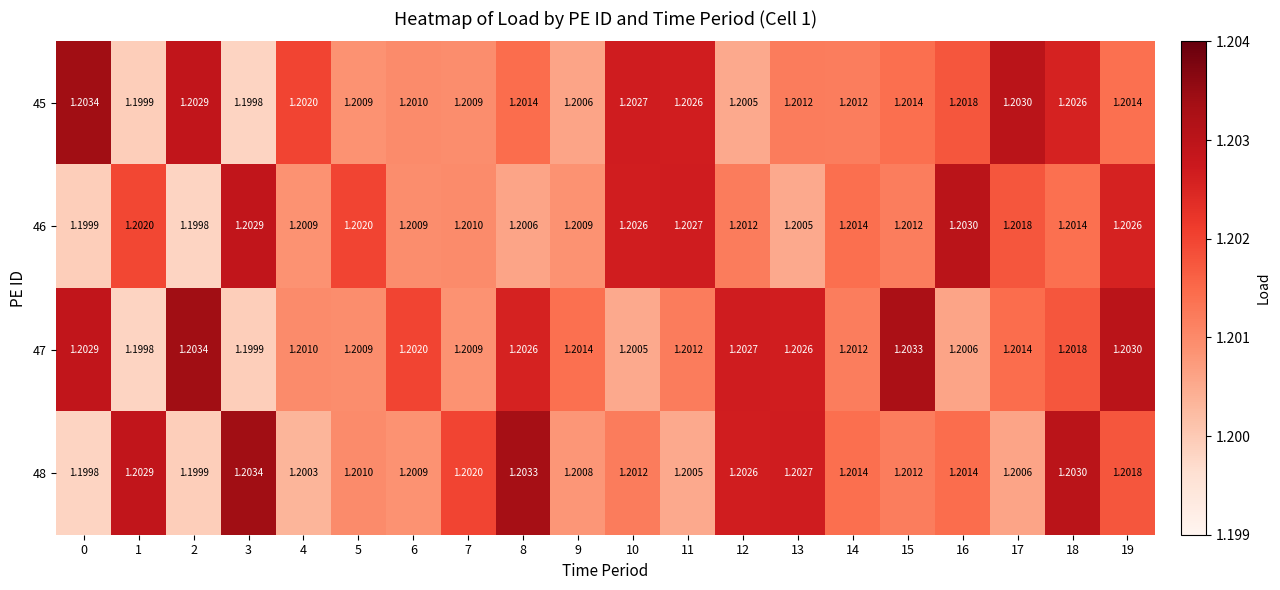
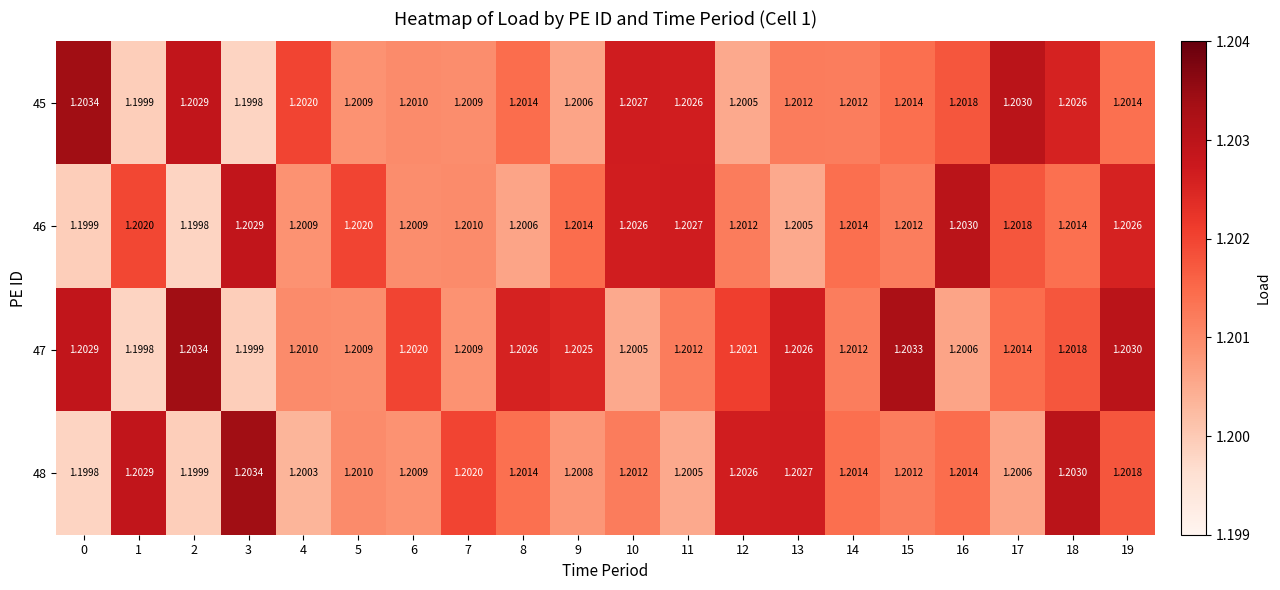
  {
    "45": {
      "0": 1.2034,
      "1": 1.1999,
      "2": 1.2029,
      "3": 1.1998,
      "4": 1.2020,
      "5": 1.2009,
      "6": 1.2010,
      "7": 1.2009,
      "8": 1.2014,
      "9": 1.2006,
      "10": 1.2027,
      "11": 1.2026,
      "12": 1.2005,
      "13": 1.2012,
      "14": 1.2012,
      "15": 1.2014,
      "16": 1.2018,
      "17": 1.2030,
      "18": 1.2026,
      "19": 1.2014
    },
    "46": {
      "0": 1.1999,
      "1": 1.2020,
      "2": 1.1998,
      "3": 1.2029,
      "4": 1.2009,
      "5": 1.2020,
      "6": 1.2009,
      "7": 1.2010,
      "8": 1.2006,
-     "9": 1.2009,
+     "9": 1.2014,
      "10": 1.2026,
      "11": 1.2027,
      "12": 1.2012,
      "13": 1.2005,
      "14": 1.2014,
      "15": 1.2012,
      "16": 1.2030,
      "17": 1.2018,
      "18": 1.2014,
      "19": 1.2026
    },
    "47": {
      "0": 1.2029,
      "1": 1.1998,
      "2": 1.2034,
      "3": 1.1999,
      "4": 1.2010,
      "5": 1.2009,
      "6": 1.2020,
      "7": 1.2009,
      "8": 1.2026,
-     "9": 1.2014,
+     "9": 1.2025,
      "10": 1.2005,
      "11": 1.2012,
-     "12": 1.2027,
+     "12": 1.2021,
      "13": 1.2026,
      "14": 1.2012,
      "15": 1.2033,
      "16": 1.2006,
      "17": 1.2014,
      "18": 1.2018,
      "19": 1.2030
    },
    "48": {
      "0": 1.1998,
      "1": 1.2029,
      "2": 1.1999,
      "3": 1.2034,
      "4": 1.2003,
      "5": 1.2010,
      "6": 1.2009,
      "7": 1.2020,
-     "8": 1.2033,
+     "8": 1.2014,
      "9": 1.2008,
      "10": 1.2012,
      "11": 1.2005,
      "12": 1.2026,
      "13": 1.2027,
      "14": 1.2014,
      "15": 1.2012,
      "16": 1.2014,
      "17": 1.2006,
      "18": 1.2030,
      "19": 1.2018
    }
  }
